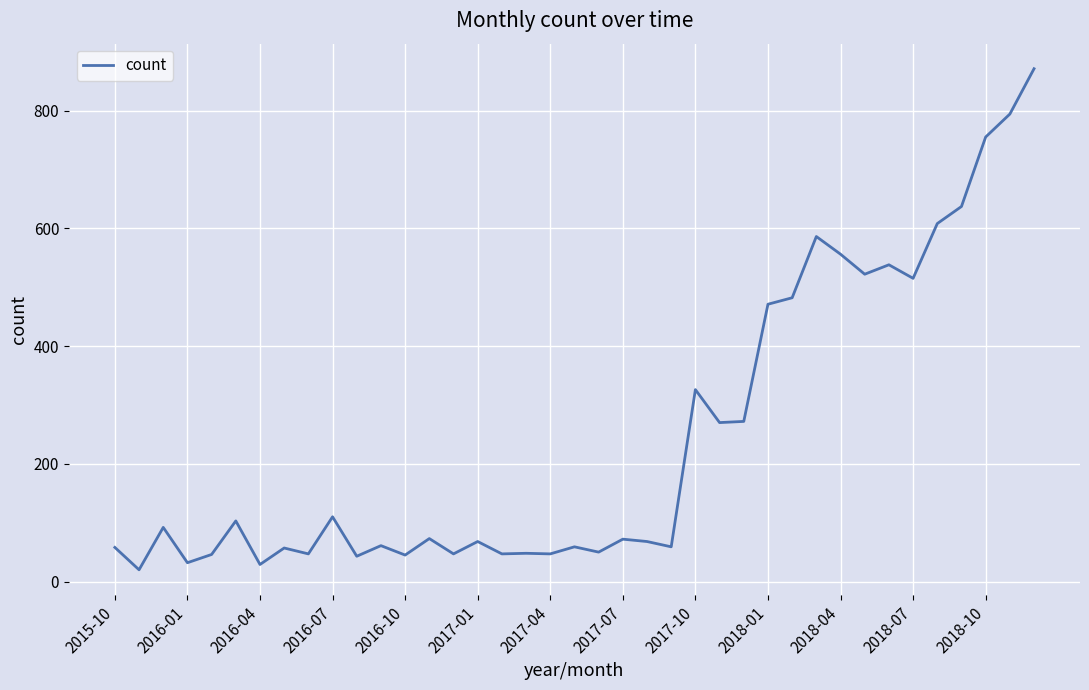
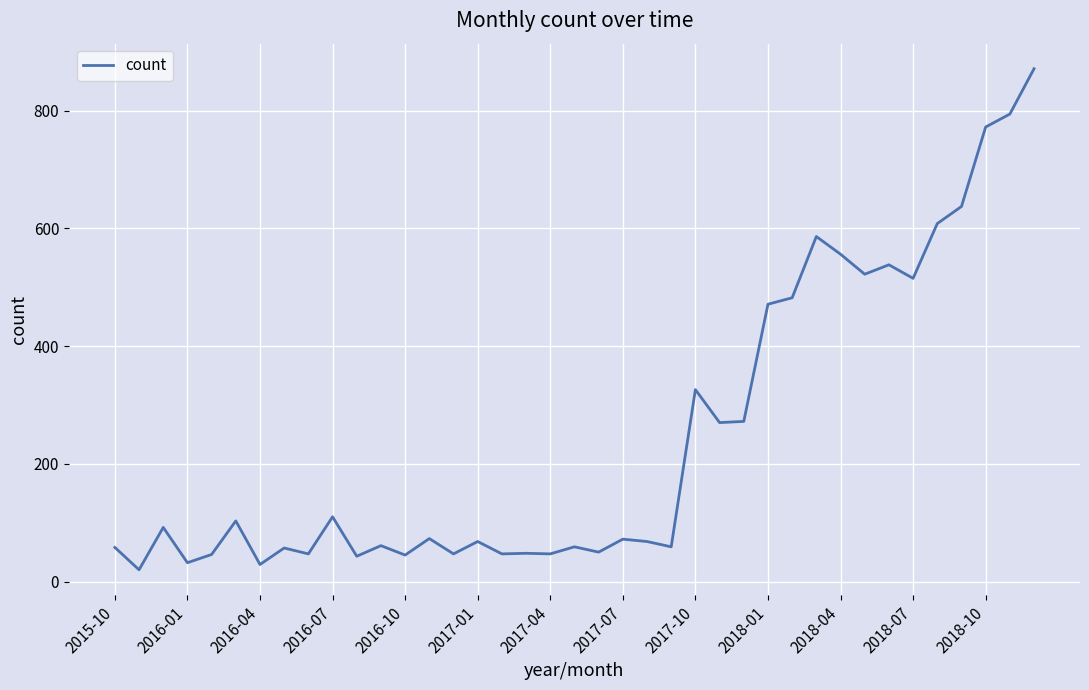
  {
    "2015-10": 60,
    "2016-01": 30,
    "2016-04": 30,
    "2016-07": 110,
    "2016-10": 50,
    "2017-01": 70,
    "2017-04": 50,
    "2017-07": 70,
    "2017-10": 330,
    "2018-01": 470,
    "2018-04": 560,
    "2018-07": 520,
-   "2018-10": 760
+   "2018-10": 770
  }
